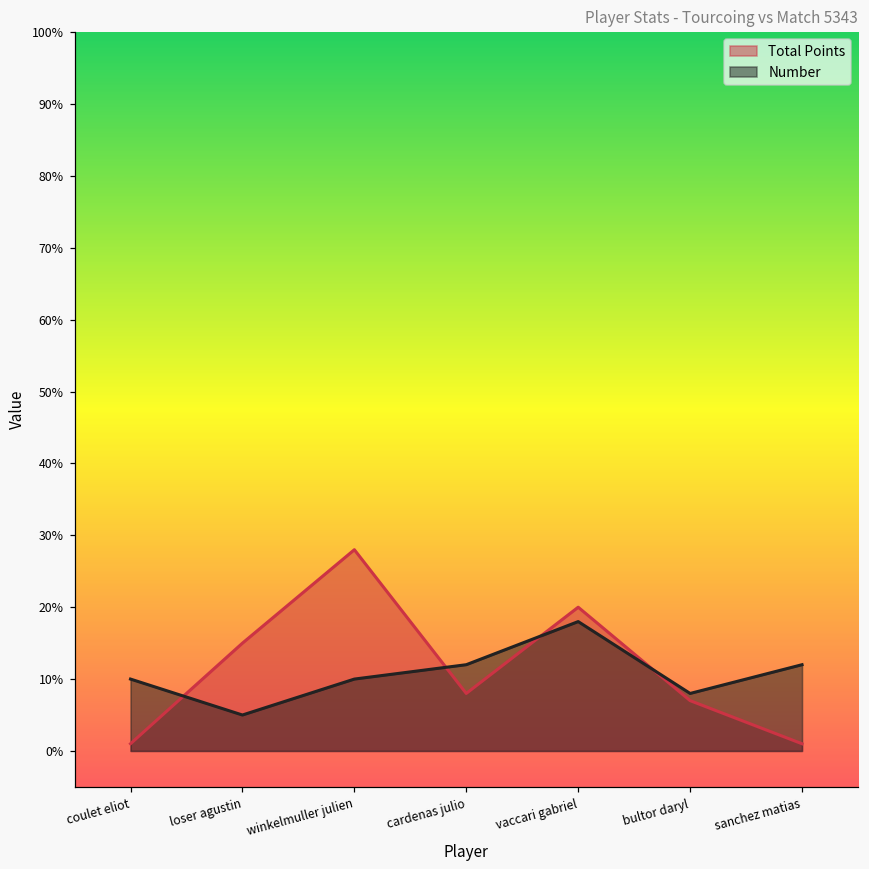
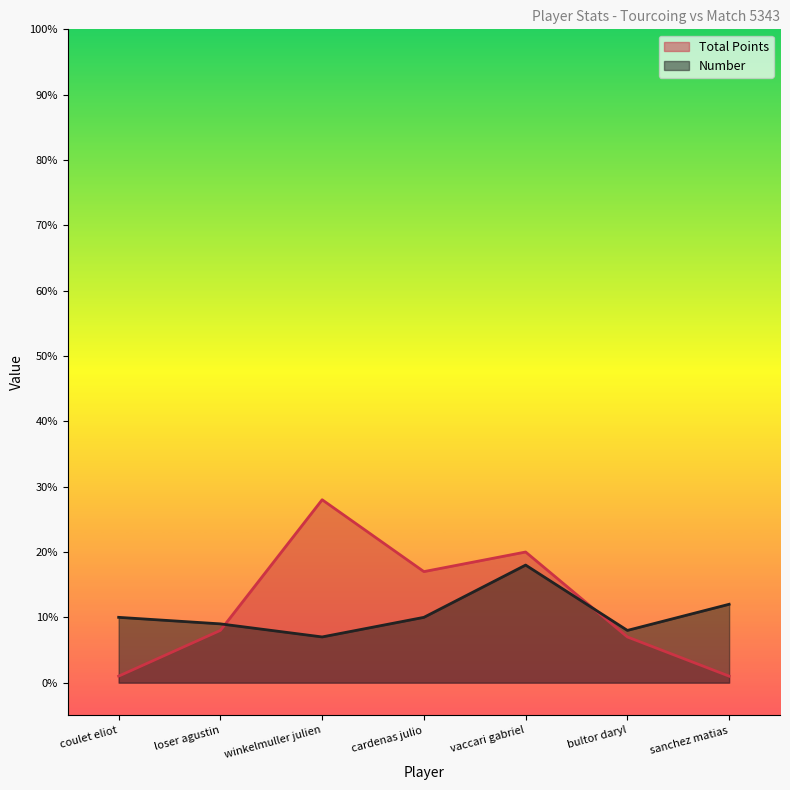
  {
    "Total Points": {
      "coulet eliot": "1%",
-     "loser agustin": "15%",
+     "loser agustin": "8%",
      "winkelmuller julien": "28%",
-     "cardenas julio": "8%",
+     "cardenas julio": "17%",
      "vaccari gabriel": "20%",
      "bultor daryl": "7%",
      "sanchez matias": "1%"
    },
    "Number": {
      "coulet eliot": "10%",
-     "loser agustin": "5%",
-     "winkelmuller julien": "10%",
-     "cardenas julio": "12%",
+     "loser agustin": "9%",
+     "winkelmuller julien": "7%",
+     "cardenas julio": "10%",
      "vaccari gabriel": "18%",
      "bultor daryl": "8%",
      "sanchez matias": "12%"
    }
  }
